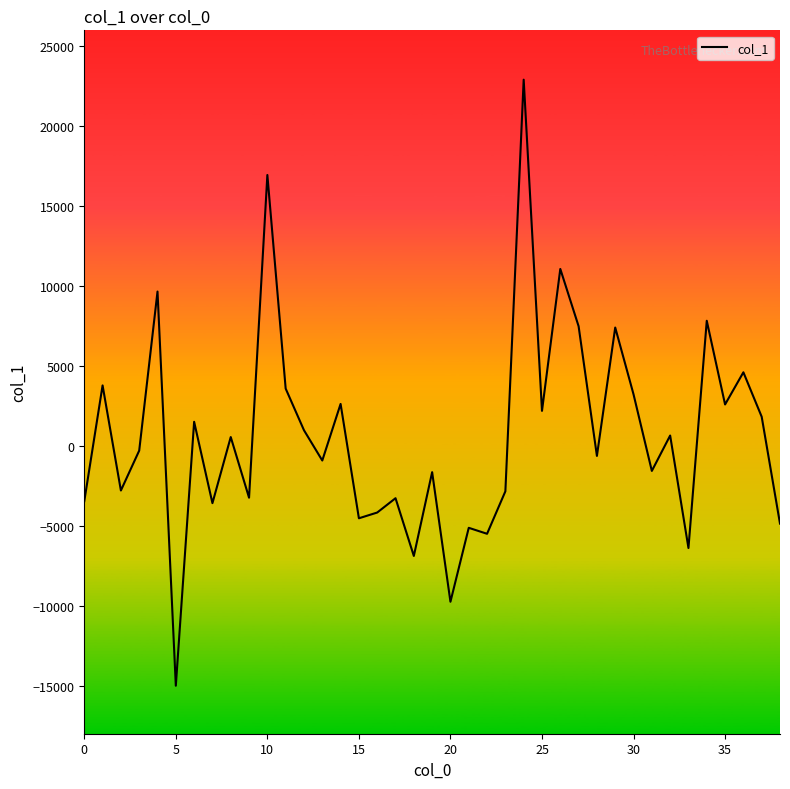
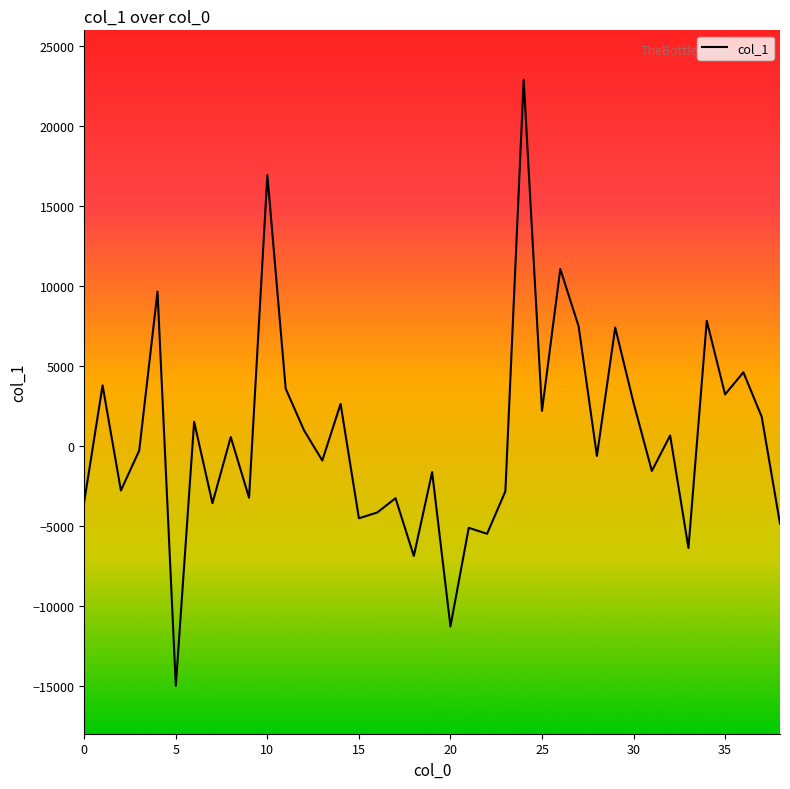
  {
    "0": -3500,
    "5": -15000,
    "10": 17000,
    "15": -4500,
-   "20": -9700,
+   "20": -11300,
    "25": 2200,
-   "30": 3200,
-   "35": 2600
+   "30": 2700,
+   "35": 3200
  }
